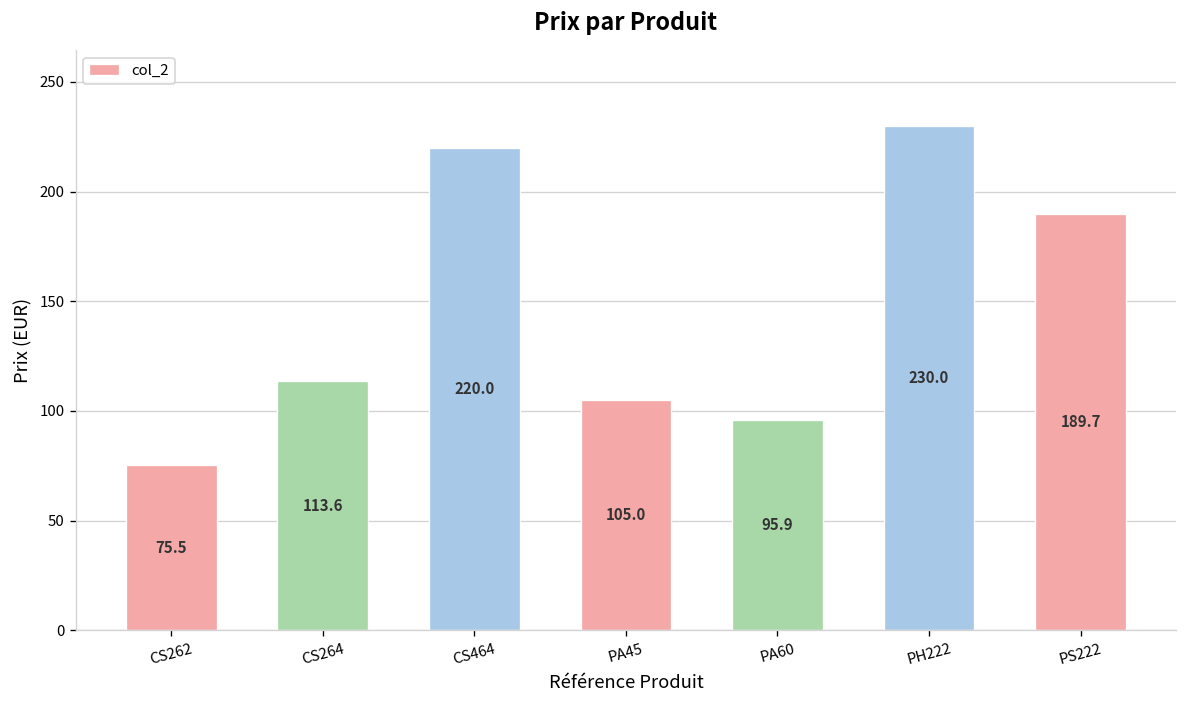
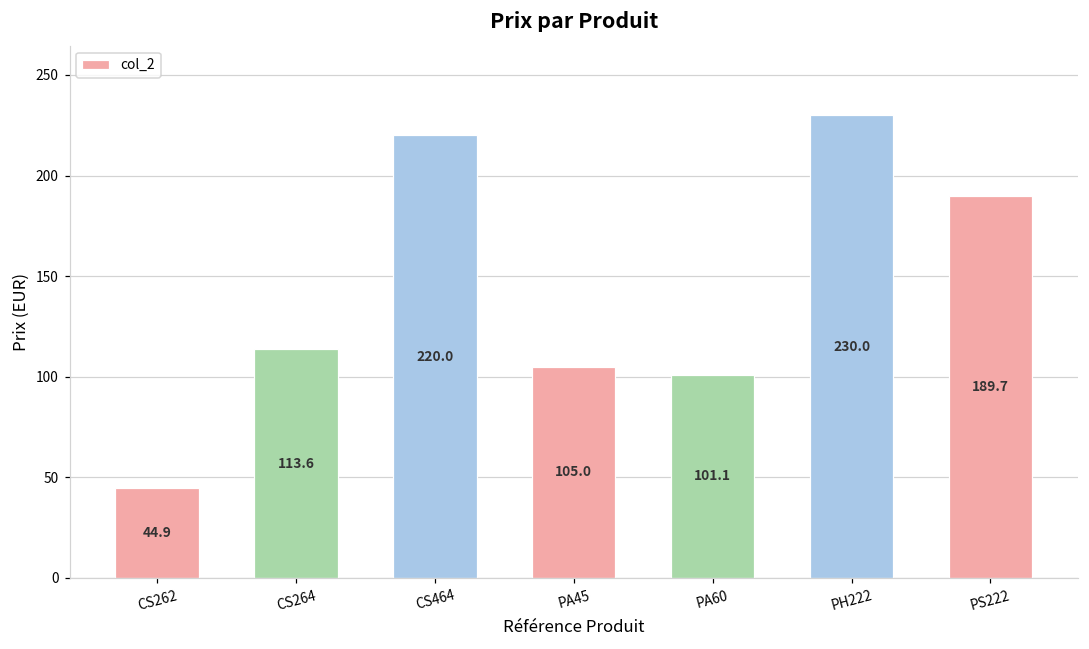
  {
-   "CS262": 75.5,
+   "CS262": 44.9,
    "CS264": 113.6,
    "CS464": 220.0,
    "PA45": 105.0,
-   "PA60": 95.9,
+   "PA60": 101.1,
    "PH222": 230.0,
    "PS222": 189.7
  }
